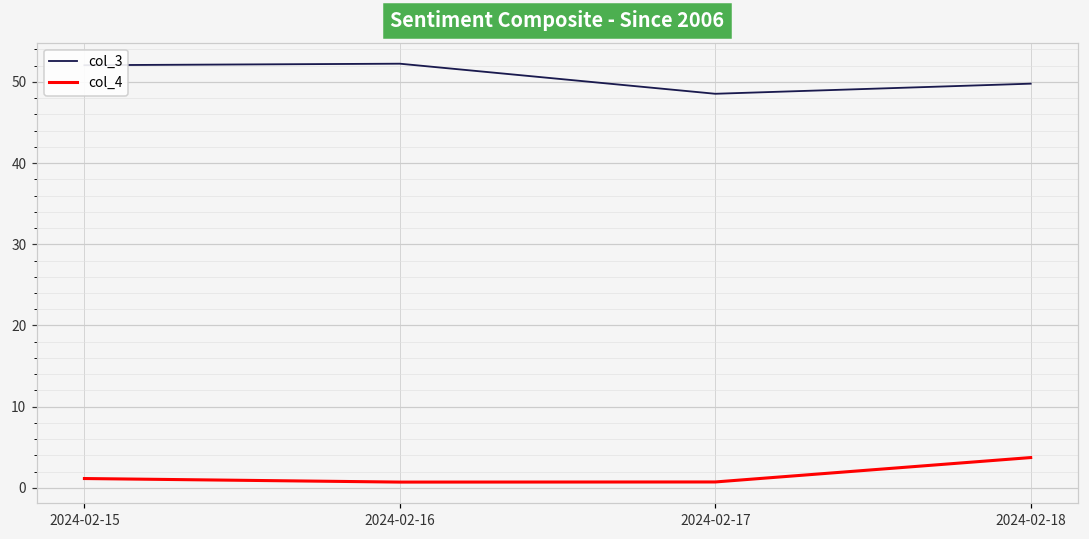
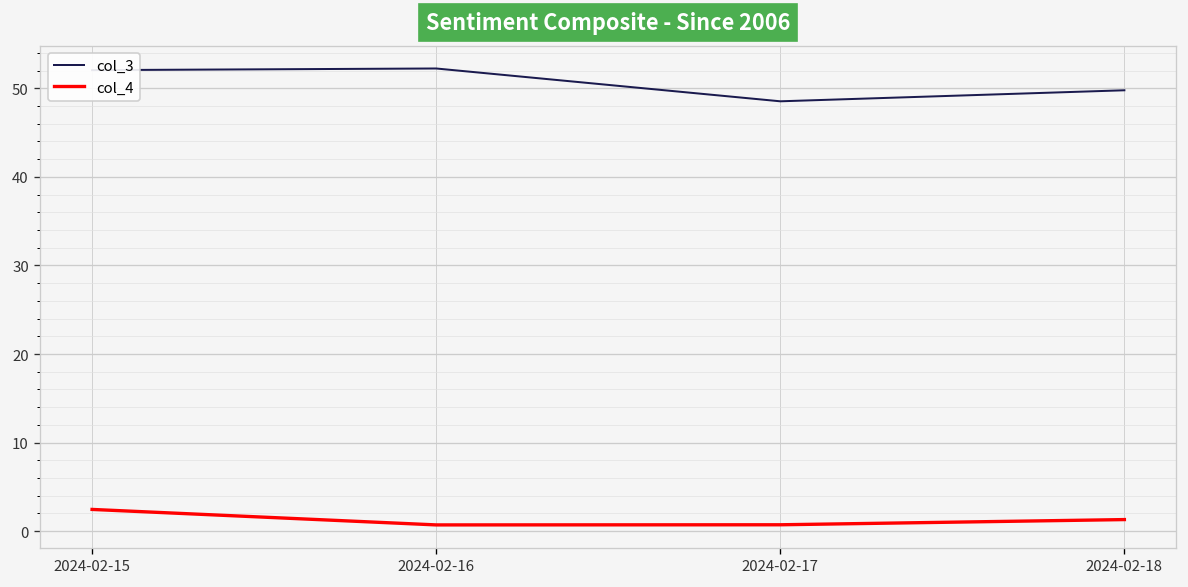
  {
    "col_3": {
      "2024-02-16": 52,
      "2024-02-17": 49,
      "2024-02-18": 50
    },
    "col_4": {
-     "2024-02-15": 1,
+     "2024-02-15": 2,
      "2024-02-16": 1,
      "2024-02-17": 1,
-     "2024-02-18": 4
+     "2024-02-18": 1
    }
  }
